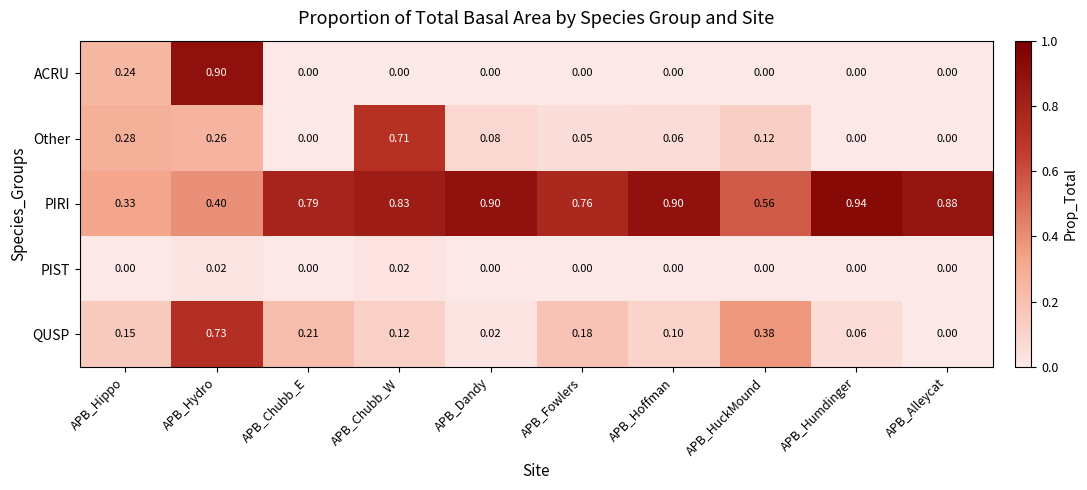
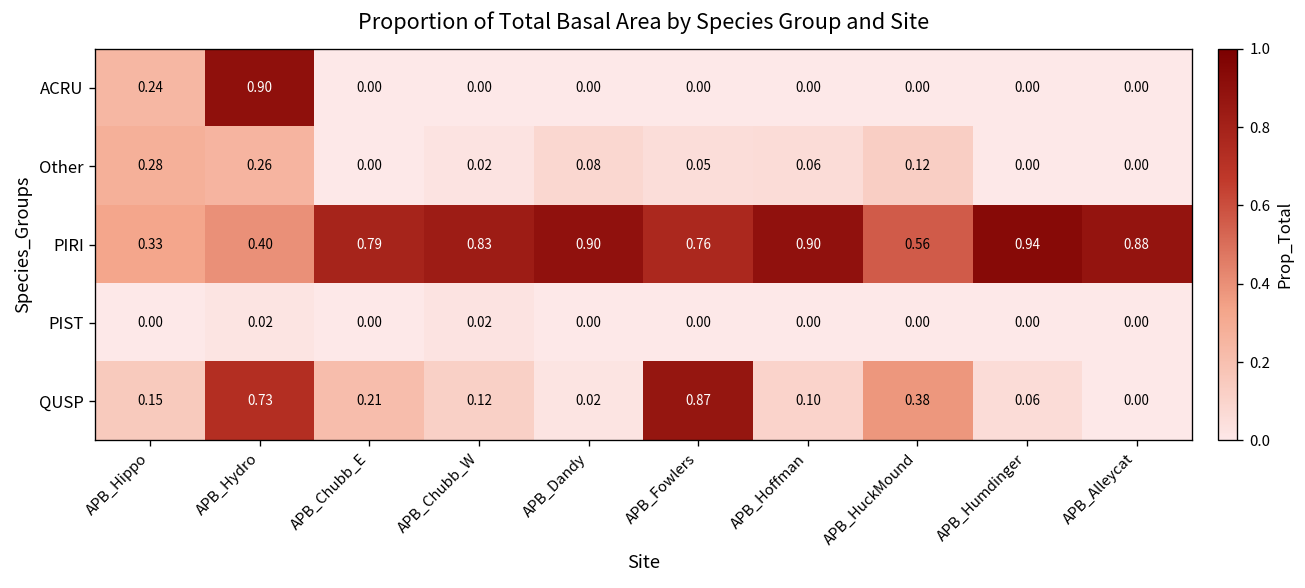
  {
    "ACRU": {
      "APB_Hippo": 0.24,
      "APB_Hydro": 0.90,
      "APB_Chubb_E": 0.00,
      "APB_Chubb_W": 0.00,
      "APB_Dandy": 0.00,
      "APB_Fowlers": 0.00,
      "APB_Hoffman": 0.00,
      "APB_HuckMound": 0.00,
      "APB_Humdinger": 0.00,
      "APB_Alleycat": 0.00
    },
    "Other": {
      "APB_Hippo": 0.28,
      "APB_Hydro": 0.26,
      "APB_Chubb_E": 0.00,
-     "APB_Chubb_W": 0.71,
+     "APB_Chubb_W": 0.02,
      "APB_Dandy": 0.08,
      "APB_Fowlers": 0.05,
      "APB_Hoffman": 0.06,
      "APB_HuckMound": 0.12,
      "APB_Humdinger": 0.00,
      "APB_Alleycat": 0.00
    },
    "PIRI": {
      "APB_Hippo": 0.33,
      "APB_Hydro": 0.40,
      "APB_Chubb_E": 0.79,
      "APB_Chubb_W": 0.83,
      "APB_Dandy": 0.90,
      "APB_Fowlers": 0.76,
      "APB_Hoffman": 0.90,
      "APB_HuckMound": 0.56,
      "APB_Humdinger": 0.94,
      "APB_Alleycat": 0.88
    },
    "PIST": {
      "APB_Hippo": 0.00,
      "APB_Hydro": 0.02,
      "APB_Chubb_E": 0.00,
      "APB_Chubb_W": 0.02,
      "APB_Dandy": 0.00,
      "APB_Fowlers": 0.00,
      "APB_Hoffman": 0.00,
      "APB_HuckMound": 0.00,
      "APB_Humdinger": 0.00,
      "APB_Alleycat": 0.00
    },
    "QUSP": {
      "APB_Hippo": 0.15,
      "APB_Hydro": 0.73,
      "APB_Chubb_E": 0.21,
      "APB_Chubb_W": 0.12,
      "APB_Dandy": 0.02,
-     "APB_Fowlers": 0.18,
+     "APB_Fowlers": 0.87,
      "APB_Hoffman": 0.10,
      "APB_HuckMound": 0.38,
      "APB_Humdinger": 0.06,
      "APB_Alleycat": 0.00
    }
  }
